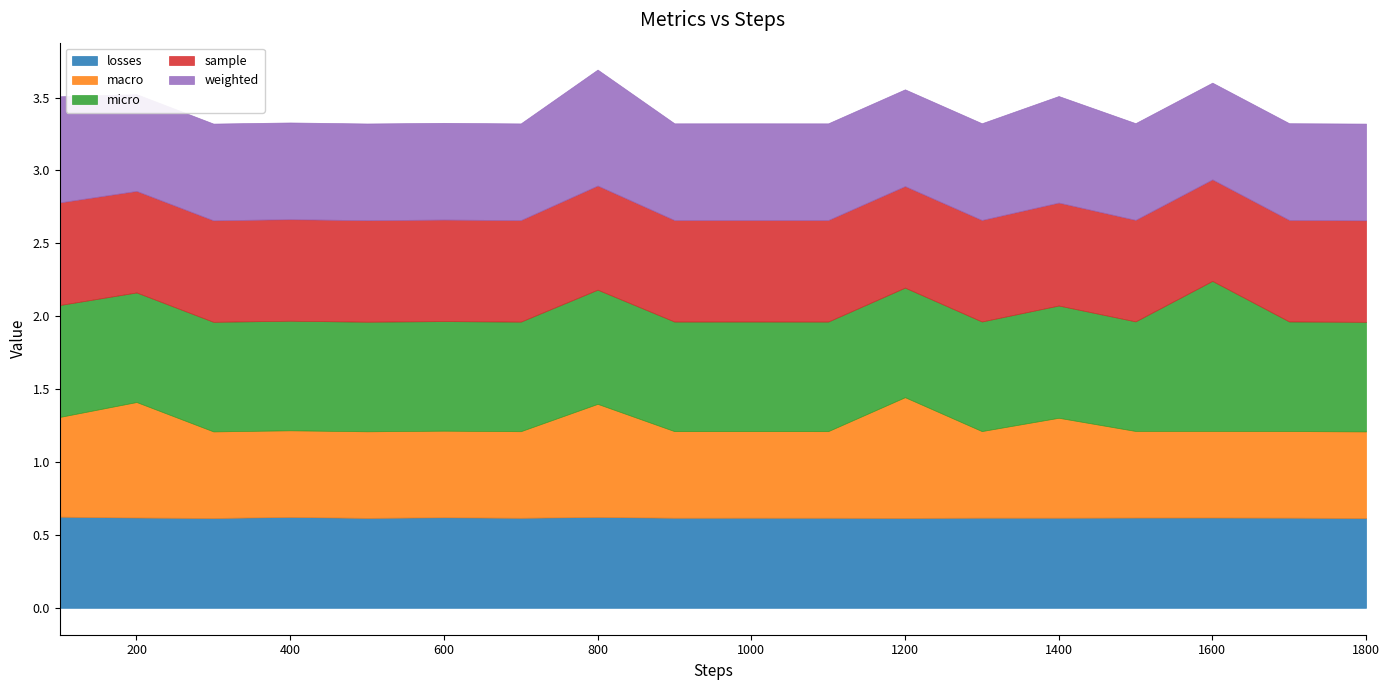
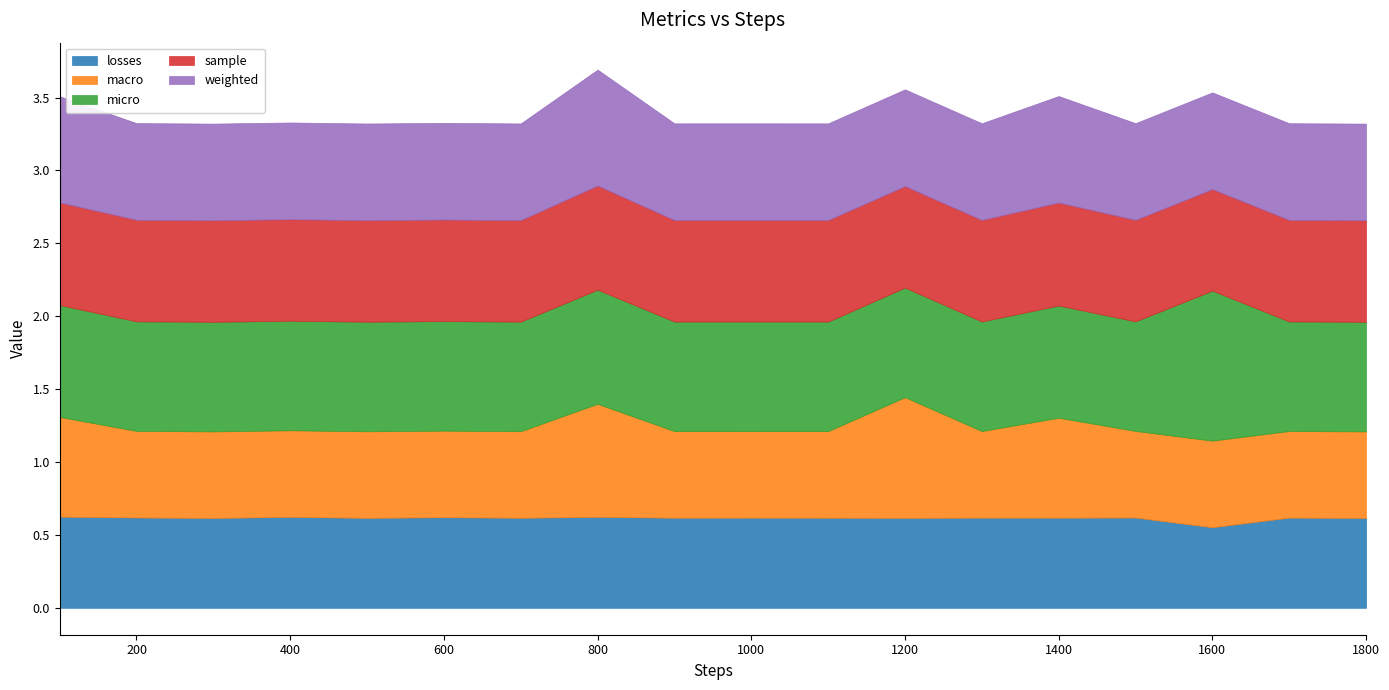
  {
    "losses": {
      "200": 0.62,
      "400": 0.62,
      "600": 0.62,
      "800": 0.62,
      "1000": 0.62,
      "1200": 0.62,
      "1400": 0.62,
-     "1600": 0.62,
+     "1600": 0.55,
      "1800": 0.62
    },
    "macro": {
-     "200": 0.79,
+     "200": 0.59,
      "400": 0.59,
      "600": 0.59,
      "800": 0.78,
      "1000": 0.59,
      "1200": 0.83,
      "1400": 0.69,
      "1600": 0.59,
      "1800": 0.59
    },
    "micro": {
      "200": 0.75,
      "400": 0.75,
      "600": 0.75,
      "800": 0.78,
      "1000": 0.75,
      "1200": 0.75,
      "1400": 0.77,
      "1600": 1.03,
      "1800": 0.75
    },
    "sample": {
      "200": 0.70,
      "400": 0.70,
      "600": 0.70,
      "800": 0.71,
      "1000": 0.70,
      "1200": 0.70,
      "1400": 0.71,
      "1600": 0.70,
      "1800": 0.70
    },
    "weighted": {
      "400": 0.66,
      "600": 0.66,
      "800": 0.80,
      "1000": 0.66,
      "1200": 0.66,
      "1400": 0.73,
      "1600": 0.66,
      "1800": 0.66
    }
  }
